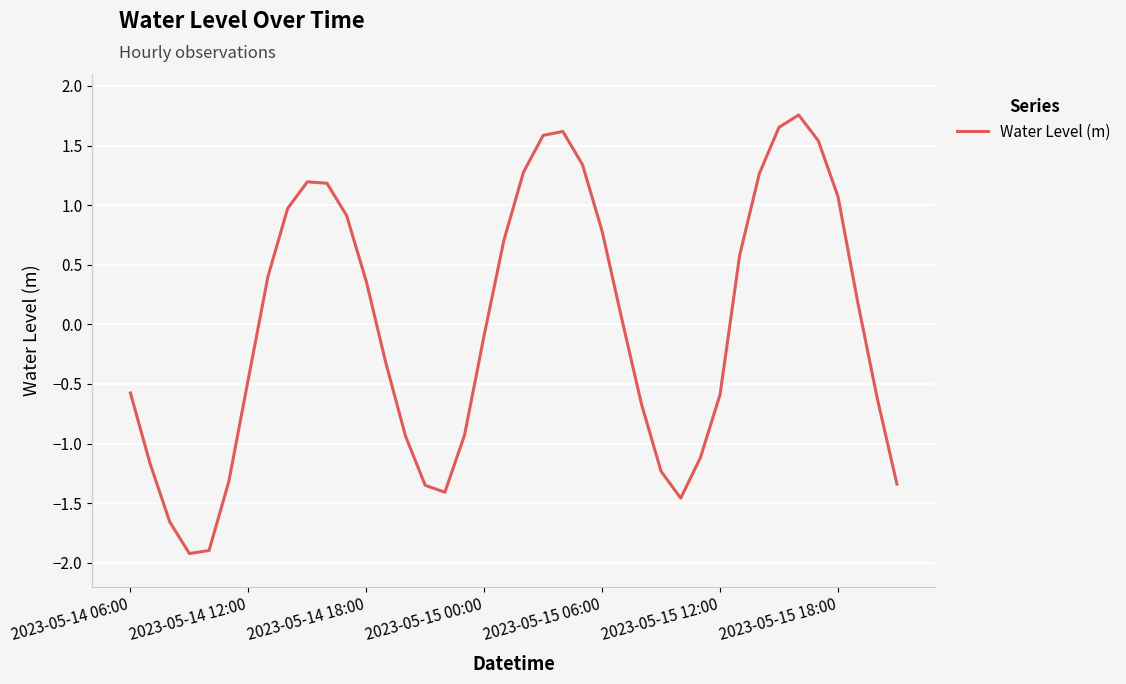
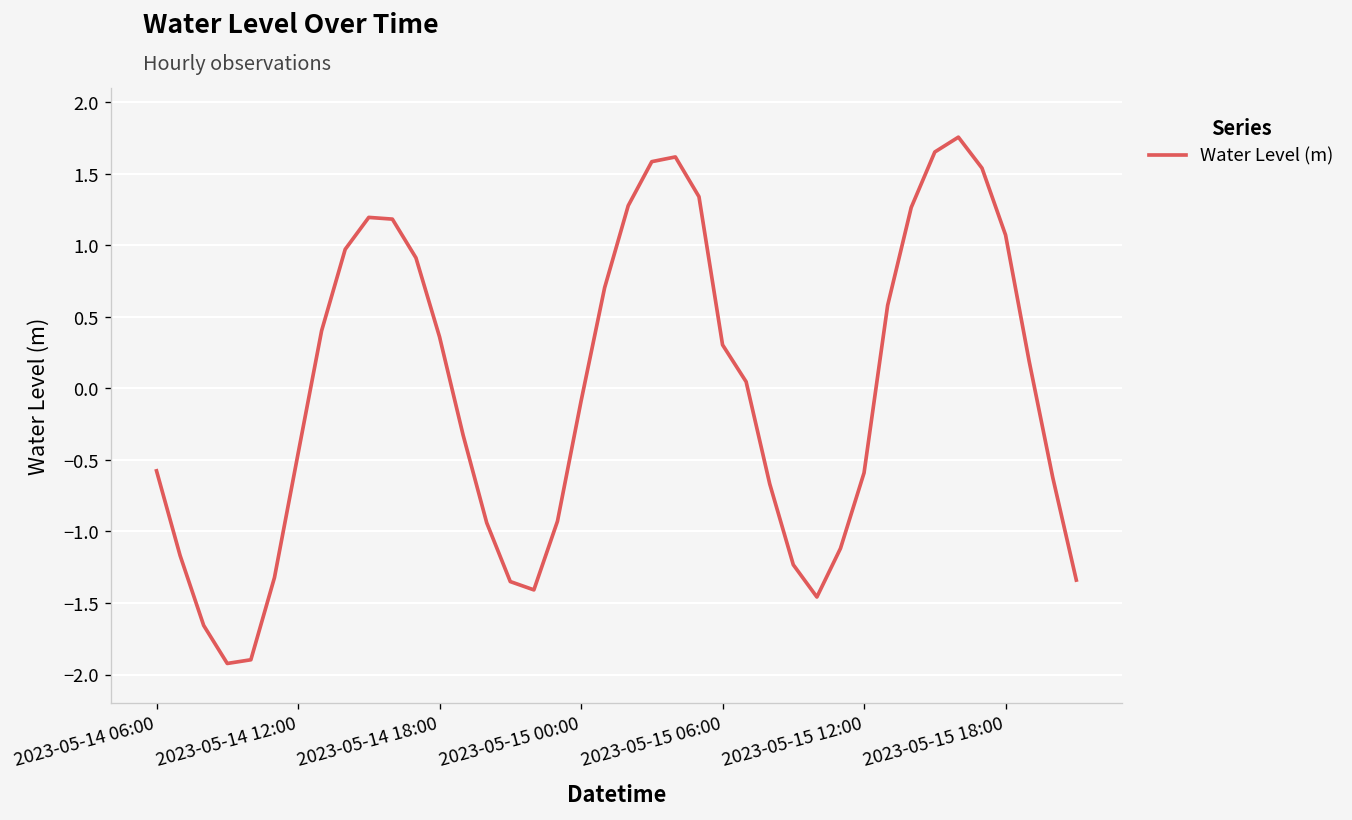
  {
    "2023-05-14 06:00": -0.58,
    "2023-05-14 12:00": -0.46,
    "2023-05-14 18:00": 0.36,
    "2023-05-15 00:00": -0.09,
-   "2023-05-15 06:00": 0.78,
+   "2023-05-15 06:00": 0.30,
    "2023-05-15 12:00": -0.59,
    "2023-05-15 18:00": 1.07
  }
